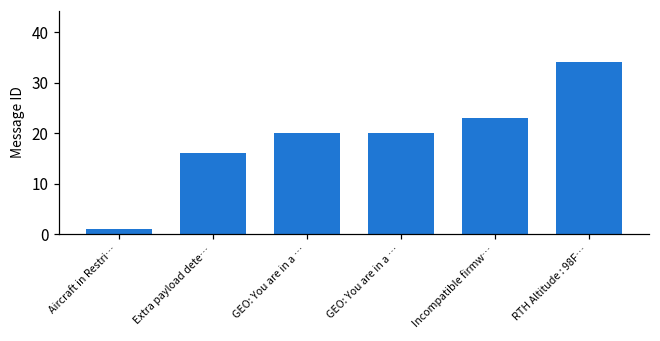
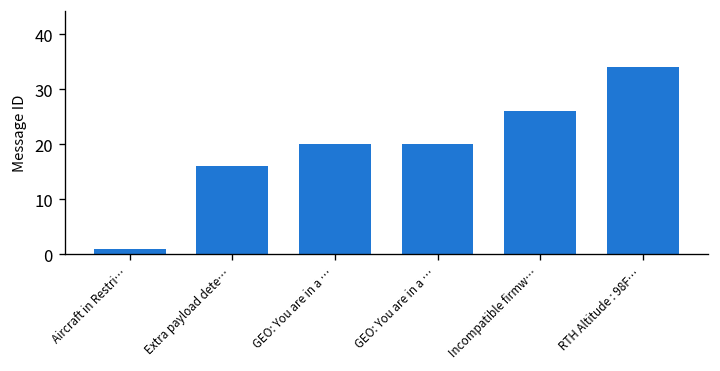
  {
    "Aircraft in Restri…": 1,
    "Extra payload dete…": 16,
-   "Incompatible firmw…": 23,
+   "Incompatible firmw…": 26,
    "RTH Altitude : 98F…": 34
  }
